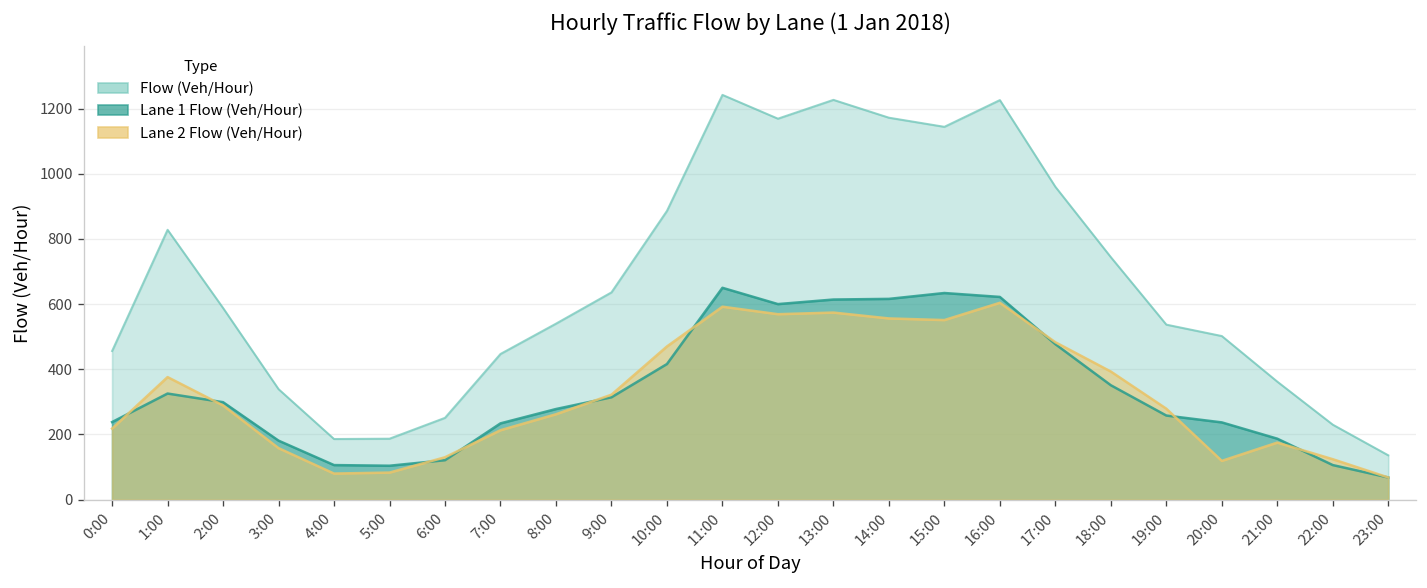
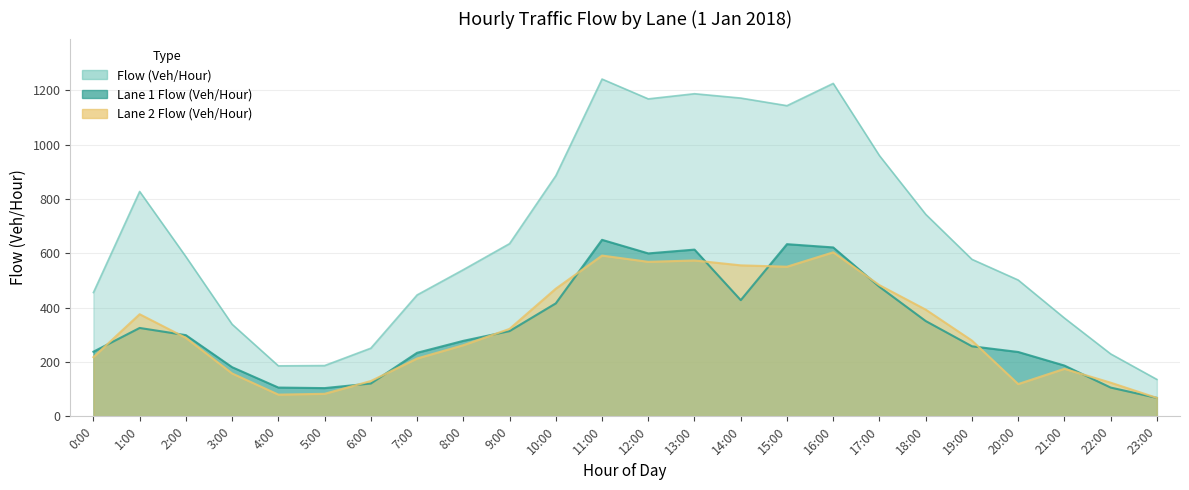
  {
    "Flow (Veh/Hour)": {
      "0:00": 460,
      "1:00": 830,
      "2:00": 590,
      "3:00": 340,
      "4:00": 190,
      "5:00": 190,
      "6:00": 250,
      "7:00": 450,
      "8:00": 540,
      "9:00": 640,
      "10:00": 890,
      "11:00": 1240,
      "12:00": 1170,
-     "13:00": 1230,
+     "13:00": 1190,
      "14:00": 1170,
      "15:00": 1140,
      "16:00": 1230,
      "17:00": 960,
      "18:00": 740,
-     "19:00": 540,
+     "19:00": 580,
      "20:00": 500,
      "21:00": 360,
      "22:00": 230,
      "23:00": 140
    },
    "Lane 1 Flow (Veh/Hour)": {
      "0:00": 240,
      "1:00": 330,
      "2:00": 300,
      "3:00": 180,
      "4:00": 110,
      "5:00": 100,
      "7:00": 230,
      "8:00": 280,
      "10:00": 420,
      "11:00": 650,
      "12:00": 600,
      "13:00": 610,
-     "14:00": 620,
+     "14:00": 430,
      "15:00": 630,
      "16:00": 620,
      "18:00": 350,
      "19:00": 260,
      "20:00": 240,
      "21:00": 190,
      "22:00": 110
    },
    "Lane 2 Flow (Veh/Hour)": {
      "0:00": 220,
      "1:00": 380,
      "2:00": 290,
      "3:00": 160,
      "4:00": 80,
      "5:00": 80,
      "7:00": 210,
      "8:00": 260,
      "10:00": 470,
      "11:00": 590,
      "12:00": 570,
      "13:00": 570,
      "14:00": 560,
      "15:00": 550,
      "16:00": 600,
      "18:00": 390,
      "19:00": 280,
      "20:00": 120,
      "21:00": 180,
      "22:00": 120
    }
  }
